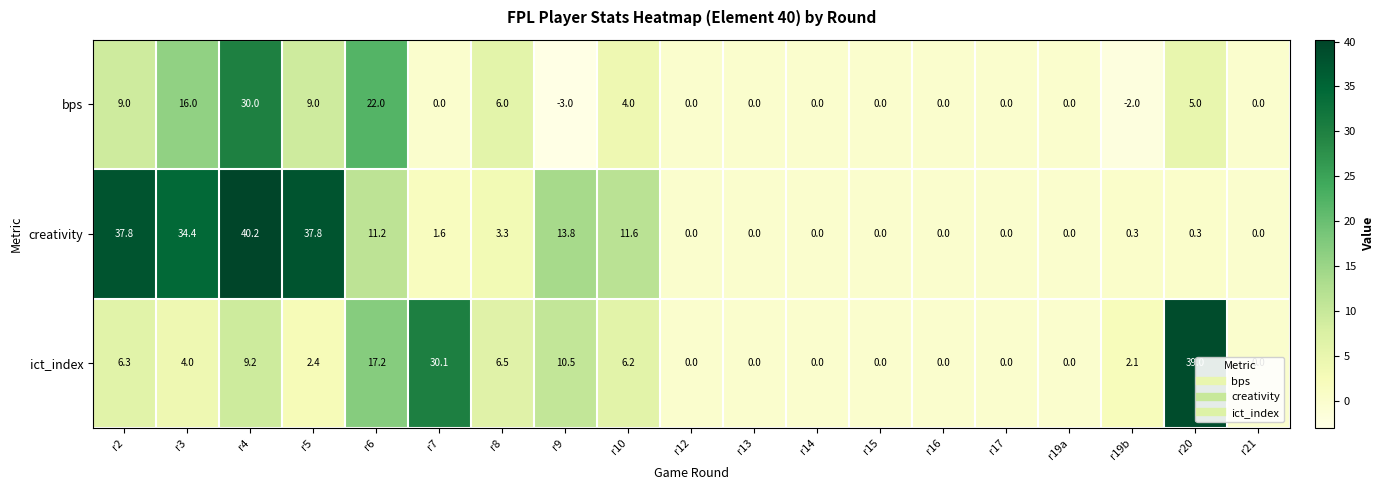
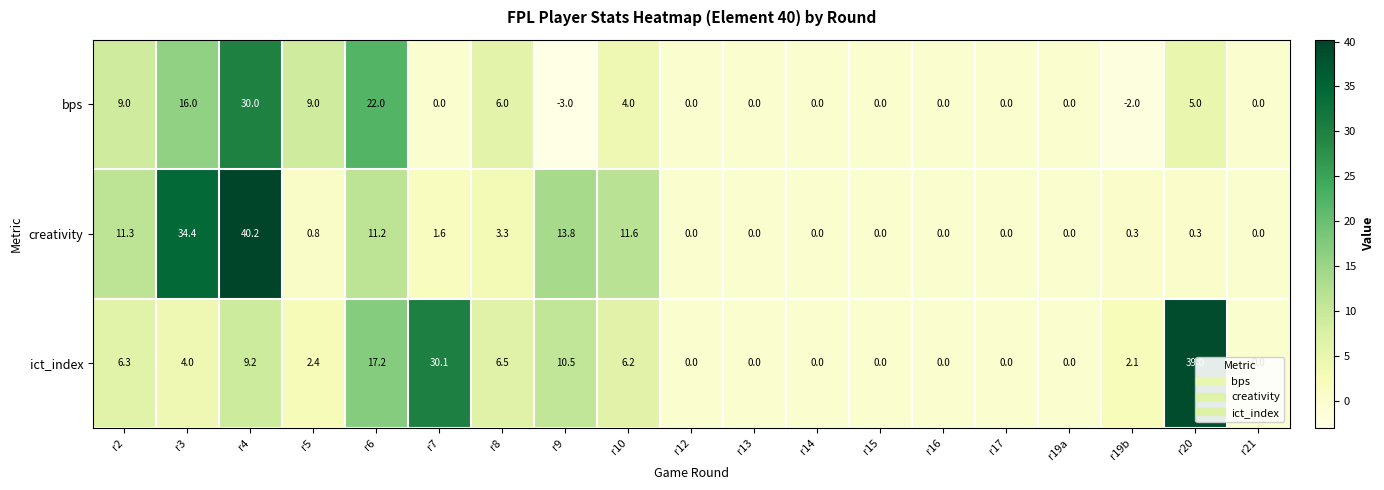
  {
    "bps": {
      "r2": 9.0,
      "r3": 16.0,
      "r4": 30.0,
      "r5": 9.0,
      "r6": 22.0,
      "r7": 0.0,
      "r8": 6.0,
      "r9": -3.0,
      "r10": 4.0,
      "r12": 0.0,
      "r13": 0.0,
      "r14": 0.0,
      "r15": 0.0,
      "r16": 0.0,
      "r17": 0.0,
      "r19a": 0.0,
      "r19b": -2.0,
      "r20": 5.0,
      "r21": 0.0
    },
    "creativity": {
-     "r2": 37.8,
+     "r2": 11.3,
      "r3": 34.4,
      "r4": 40.2,
-     "r5": 37.8,
+     "r5": 0.8,
      "r6": 11.2,
      "r7": 1.6,
      "r8": 3.3,
      "r9": 13.8,
      "r10": 11.6,
      "r12": 0.0,
      "r13": 0.0,
      "r14": 0.0,
      "r15": 0.0,
      "r16": 0.0,
      "r17": 0.0,
      "r19a": 0.0,
      "r19b": 0.3,
      "r20": 0.3,
      "r21": 0.0
    },
    "ict_index": {
      "r2": 6.3,
      "r3": 4.0,
      "r4": 9.2,
      "r5": 2.4,
      "r6": 17.2,
      "r7": 30.1,
      "r8": 6.5,
      "r9": 10.5,
      "r10": 6.2,
      "r12": 0.0,
      "r13": 0.0,
      "r14": 0.0,
      "r15": 0.0,
      "r16": 0.0,
      "r17": 0.0,
      "r19a": 0.0,
      "r19b": 2.1
    }
  }
